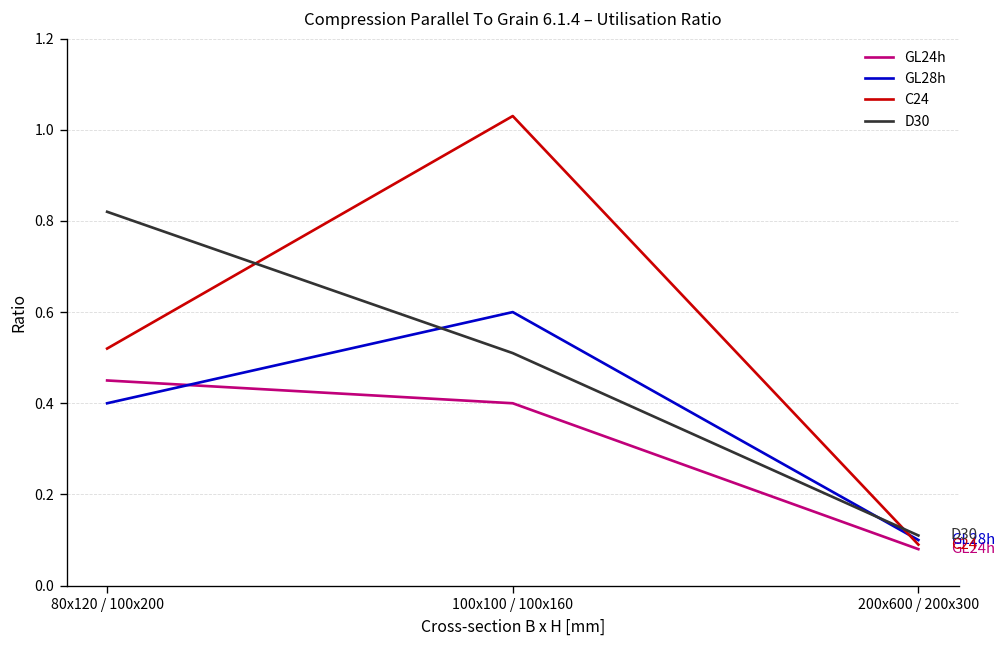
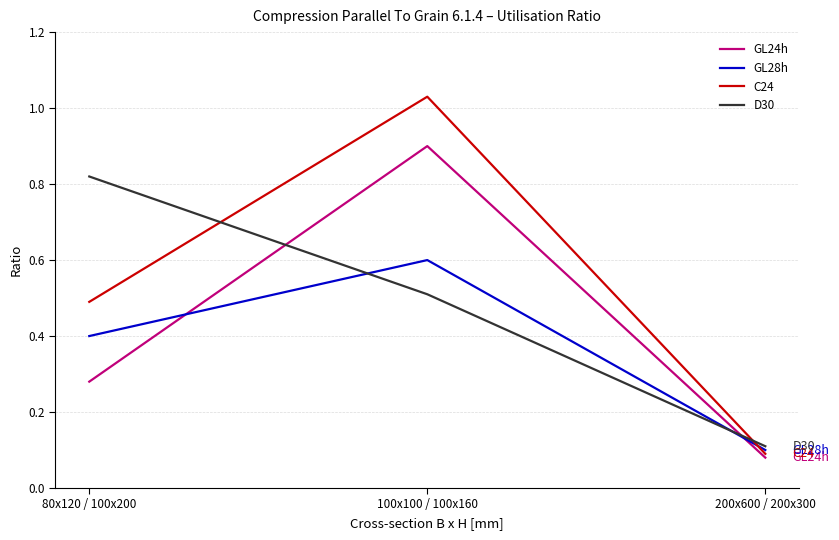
  {
    "GL24h": {
-     "80x120 / 100x200": 0.45,
-     "100x100 / 100x160": 0.4,
+     "80x120 / 100x200": 0.28,
+     "100x100 / 100x160": 0.9,
      "200x600 / 200x300": 0.08
    },
    "GL28h": {
      "80x120 / 100x200": 0.40,
      "100x100 / 100x160": 0.60,
      "200x600 / 200x300": 0.10
    },
    "C24": {
-     "80x120 / 100x200": 0.52,
+     "80x120 / 100x200": 0.49,
      "100x100 / 100x160": 1.03,
      "200x600 / 200x300": 0.09
    },
    "D30": {
      "80x120 / 100x200": 0.82,
      "100x100 / 100x160": 0.51,
      "200x600 / 200x300": 0.11
    }
  }
